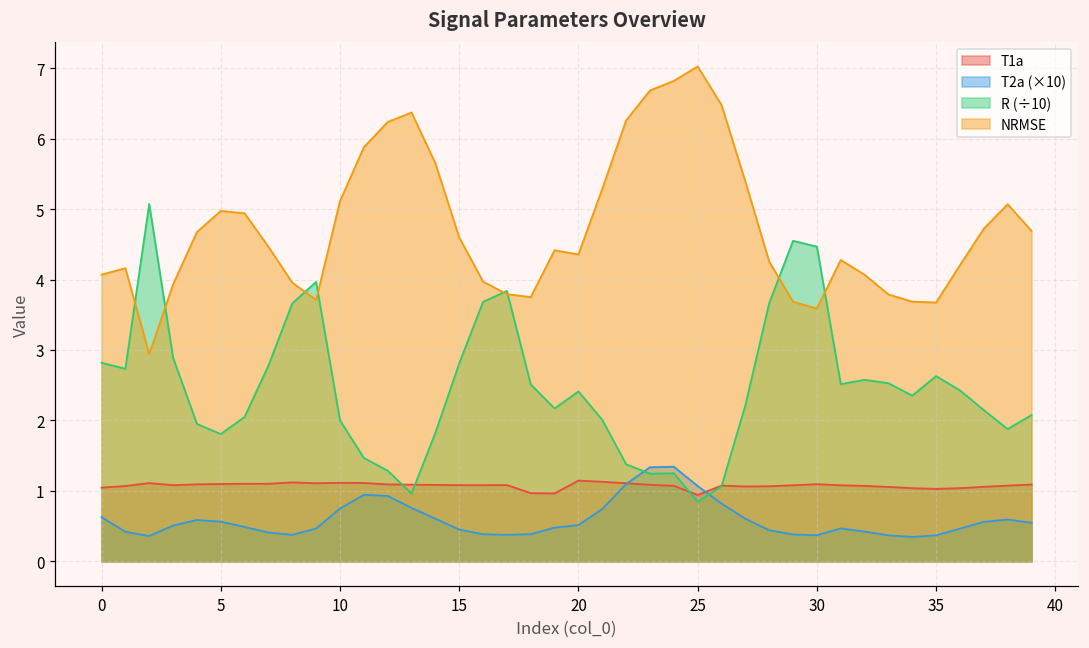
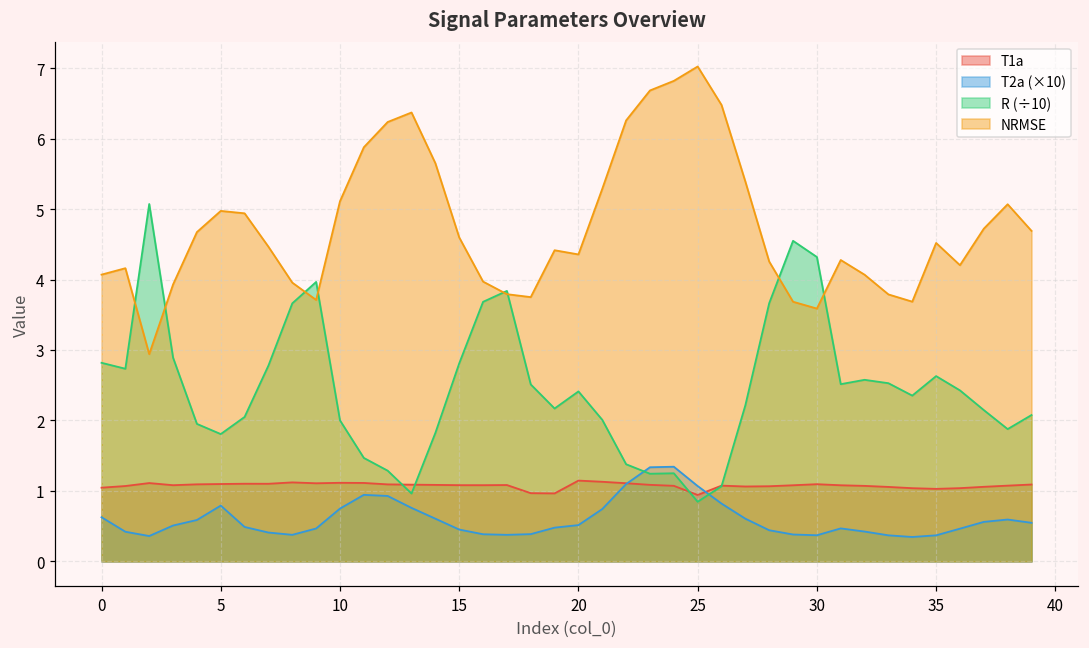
  {
    "T1a": {
      "0": 1.0,
      "5": 1.1,
      "10": 1.1,
      "15": 1.1,
      "20": 1.1,
      "25": 0.9,
      "30": 1.1,
      "35": 1.0
    },
    "T2a (×10)": {
      "0": 0.6,
-     "5": 0.6,
+     "5": 0.8,
      "10": 0.7,
      "15": 0.5,
      "20": 0.5,
      "25": 1.1,
      "30": 0.4,
      "35": 0.4
    },
    "R (÷10)": {
      "0": 2.8,
      "5": 1.8,
      "10": 2.0,
      "15": 2.8,
      "20": 2.4,
      "25": 0.8,
-     "30": 4.5,
+     "30": 4.3,
      "35": 2.6
    },
    "NRMSE": {
      "0": 4.1,
      "5": 5.0,
      "10": 5.1,
      "15": 4.6,
      "20": 4.4,
      "25": 7.0,
      "30": 3.6,
-     "35": 3.7
+     "35": 4.5
    }
  }
